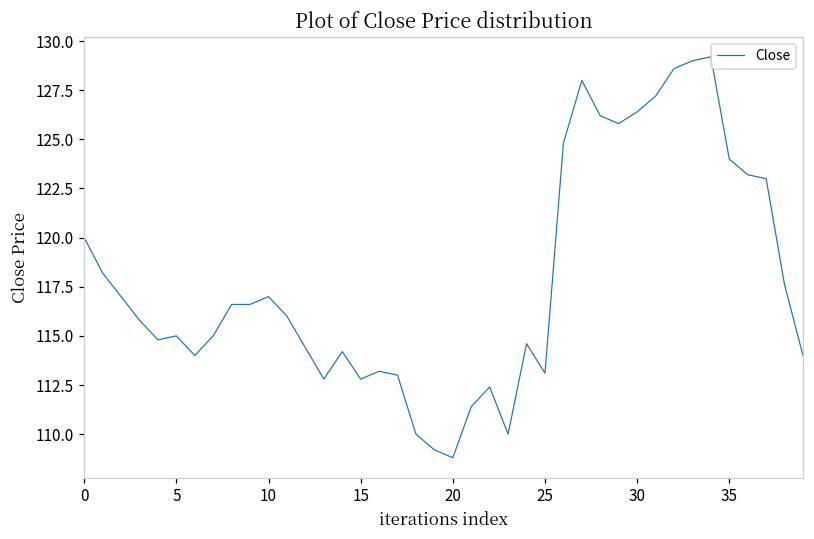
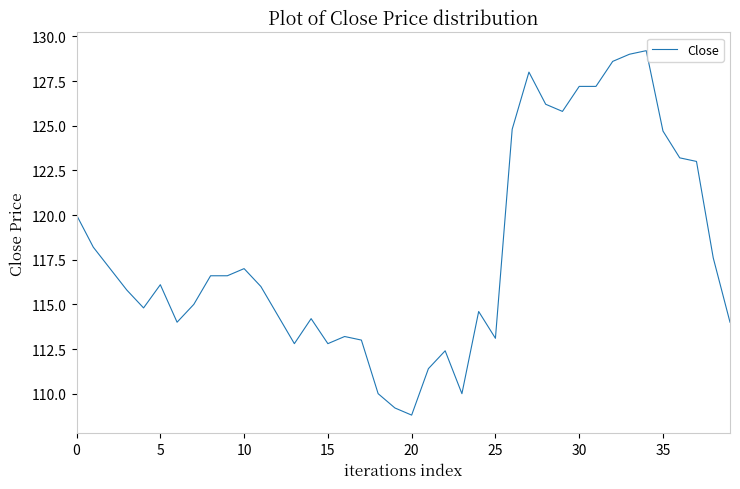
  {
    "0": 120.0,
-   "5": 115.0,
+   "5": 116.1,
    "10": 117.0,
    "15": 112.8,
    "20": 108.8,
    "25": 113.1,
-   "30": 126.4,
-   "35": 124.0
+   "30": 127.2,
+   "35": 124.7
  }
